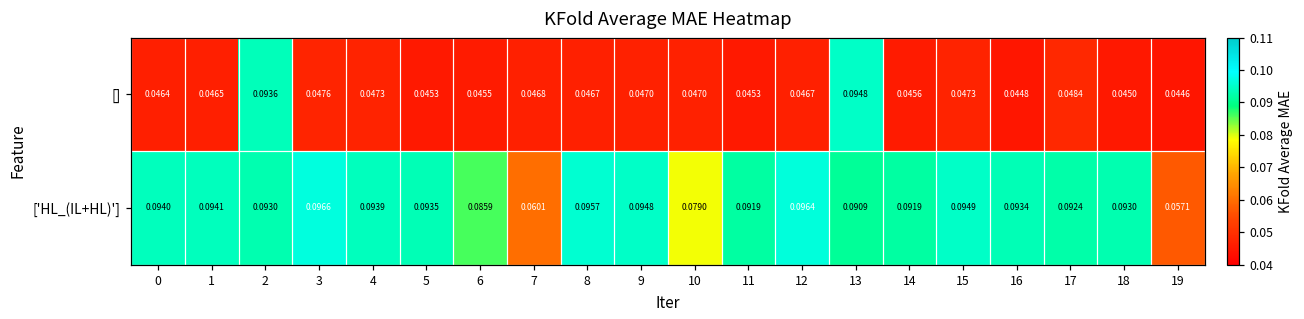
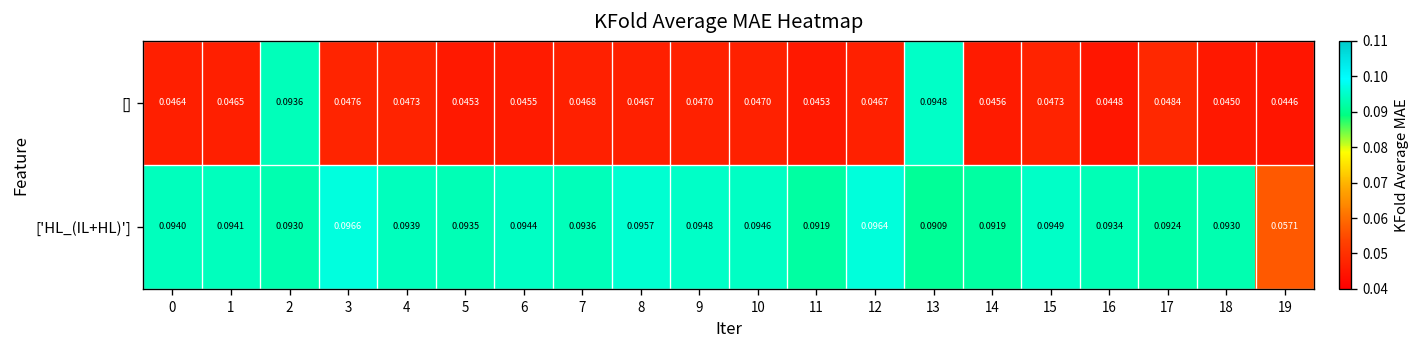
  {
    "[]": {
      "0": 0.0464,
      "1": 0.0465,
      "2": 0.0936,
      "3": 0.0476,
      "4": 0.0473,
      "5": 0.0453,
      "6": 0.0455,
      "7": 0.0468,
      "8": 0.0467,
      "9": 0.0470,
      "10": 0.0470,
      "11": 0.0453,
      "12": 0.0467,
      "13": 0.0948,
      "14": 0.0456,
      "15": 0.0473,
      "16": 0.0448,
      "17": 0.0484,
      "18": 0.0450,
      "19": 0.0446
    },
    "['HL_(IL+HL)']": {
      "0": 0.0940,
      "1": 0.0941,
      "2": 0.0930,
      "3": 0.0966,
      "4": 0.0939,
      "5": 0.0935,
-     "6": 0.0859,
-     "7": 0.0601,
+     "6": 0.0944,
+     "7": 0.0936,
      "8": 0.0957,
      "9": 0.0948,
-     "10": 0.0790,
+     "10": 0.0946,
      "11": 0.0919,
      "12": 0.0964,
      "13": 0.0909,
      "14": 0.0919,
      "15": 0.0949,
      "16": 0.0934,
      "17": 0.0924,
      "18": 0.0930,
      "19": 0.0571
    }
  }
